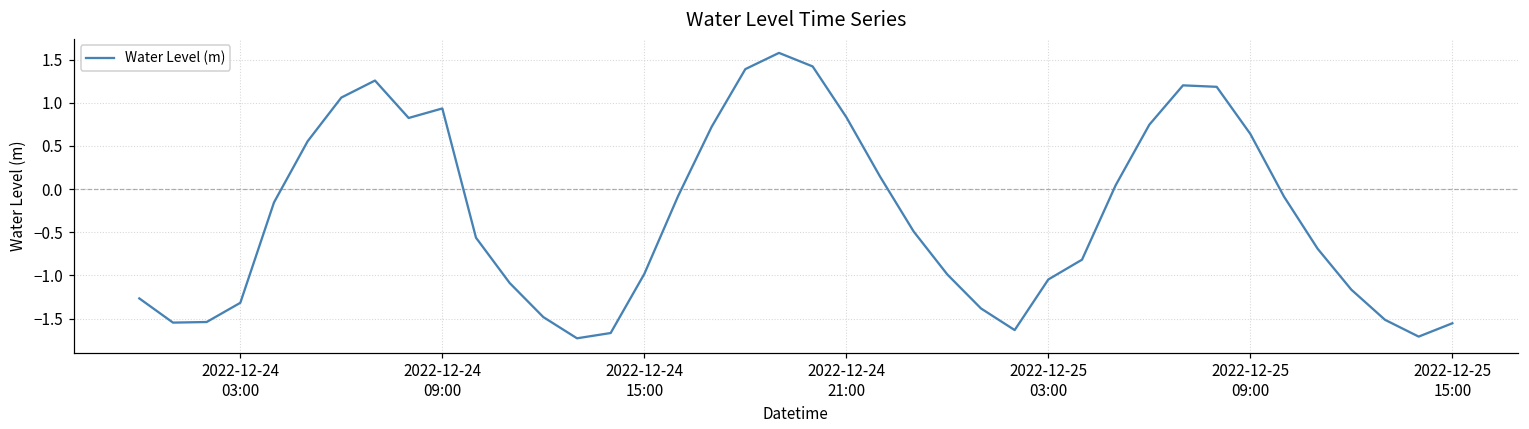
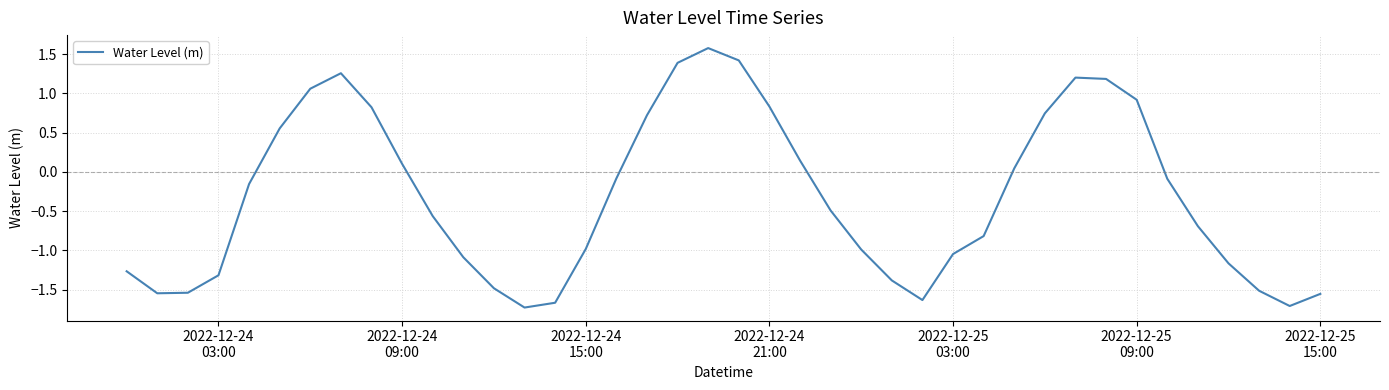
  {
    "2022-12-24 03:00": -1.3,
-   "2022-12-24 09:00": 0.9,
+   "2022-12-24 09:00": 0.1,
    "2022-12-24 15:00": -1.0,
    "2022-12-24 21:00": 0.8,
    "2022-12-25 03:00": -1.0,
-   "2022-12-25 09:00": 0.6,
+   "2022-12-25 09:00": 0.9,
    "2022-12-25 15:00": -1.6
  }
